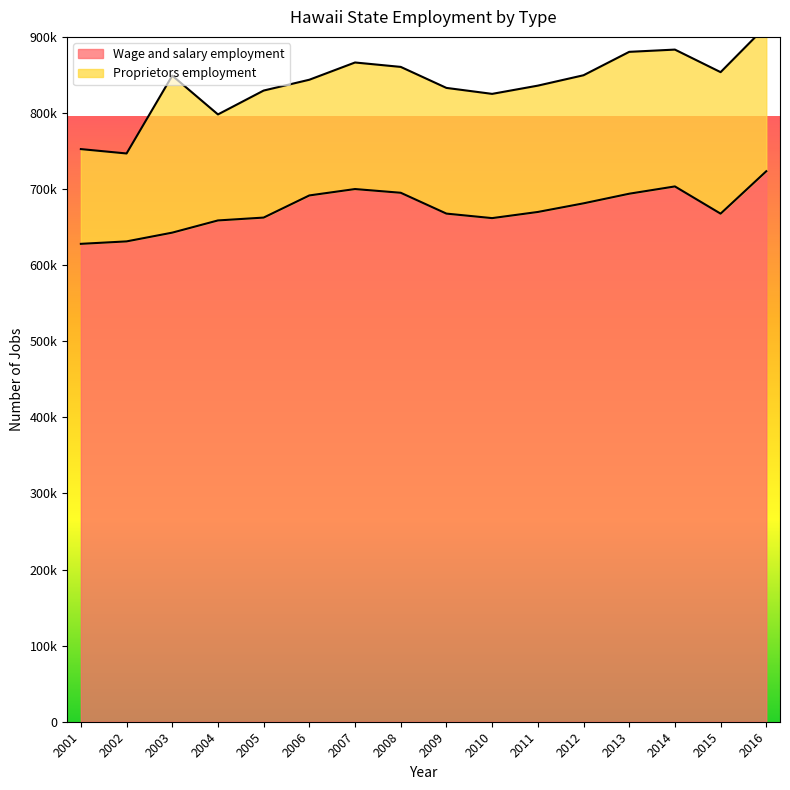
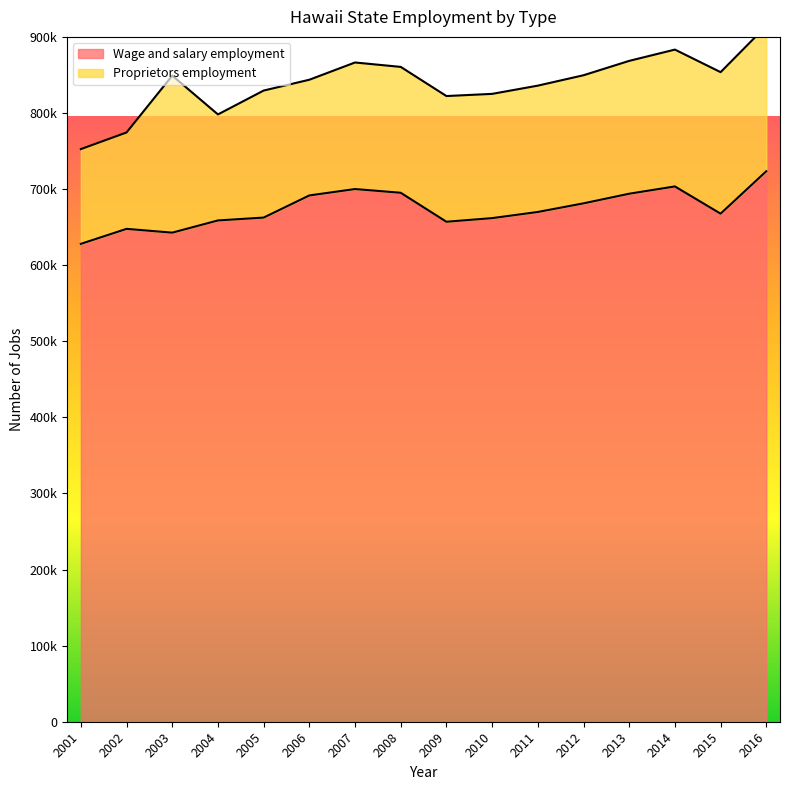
  {
    "Wage and salary employment": {
      "2001": 630000,
-     "2002": 630000,
+     "2002": 650000,
      "2003": 640000,
      "2004": 660000,
      "2005": 660000,
      "2006": 690000,
      "2007": 700000,
      "2008": 700000,
-     "2009": 670000,
+     "2009": 660000,
      "2010": 660000,
      "2011": 670000,
      "2012": 680000,
      "2013": 690000,
      "2014": 700000,
      "2015": 670000,
      "2016": 720000
    },
    "Proprietors employment": {
      "2001": 120000,
-     "2002": 120000,
+     "2002": 130000,
      "2004": 140000,
      "2005": 170000,
      "2006": 150000,
      "2007": 170000,
      "2008": 170000,
      "2009": 170000,
      "2010": 160000,
      "2011": 170000,
      "2012": 170000,
-     "2013": 190000,
+     "2013": 170000,
      "2014": 180000,
      "2015": 190000
    }
  }
